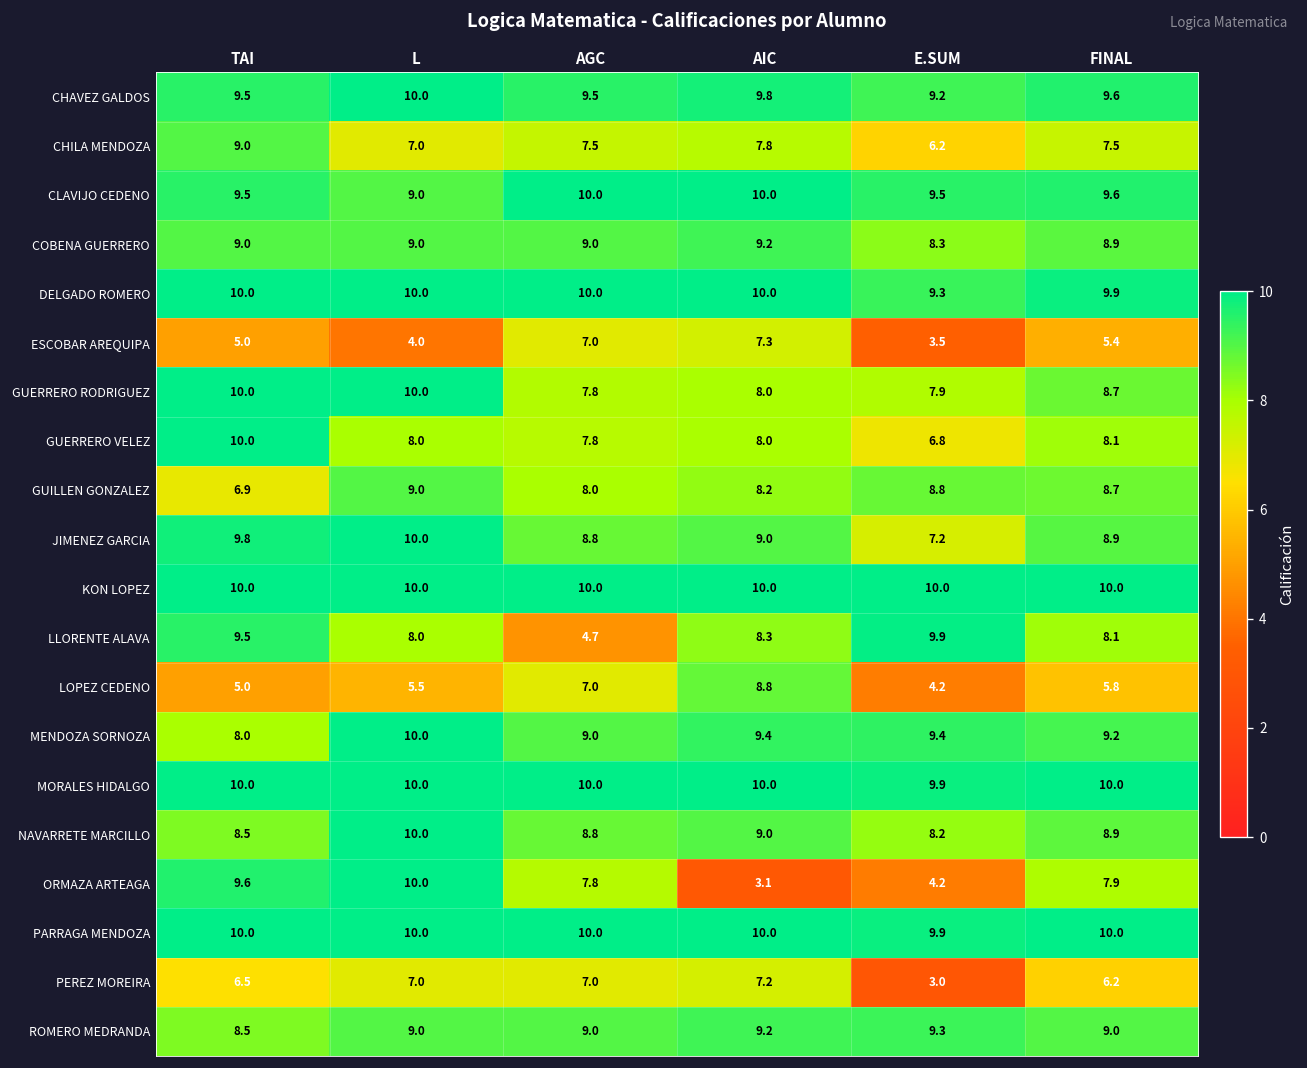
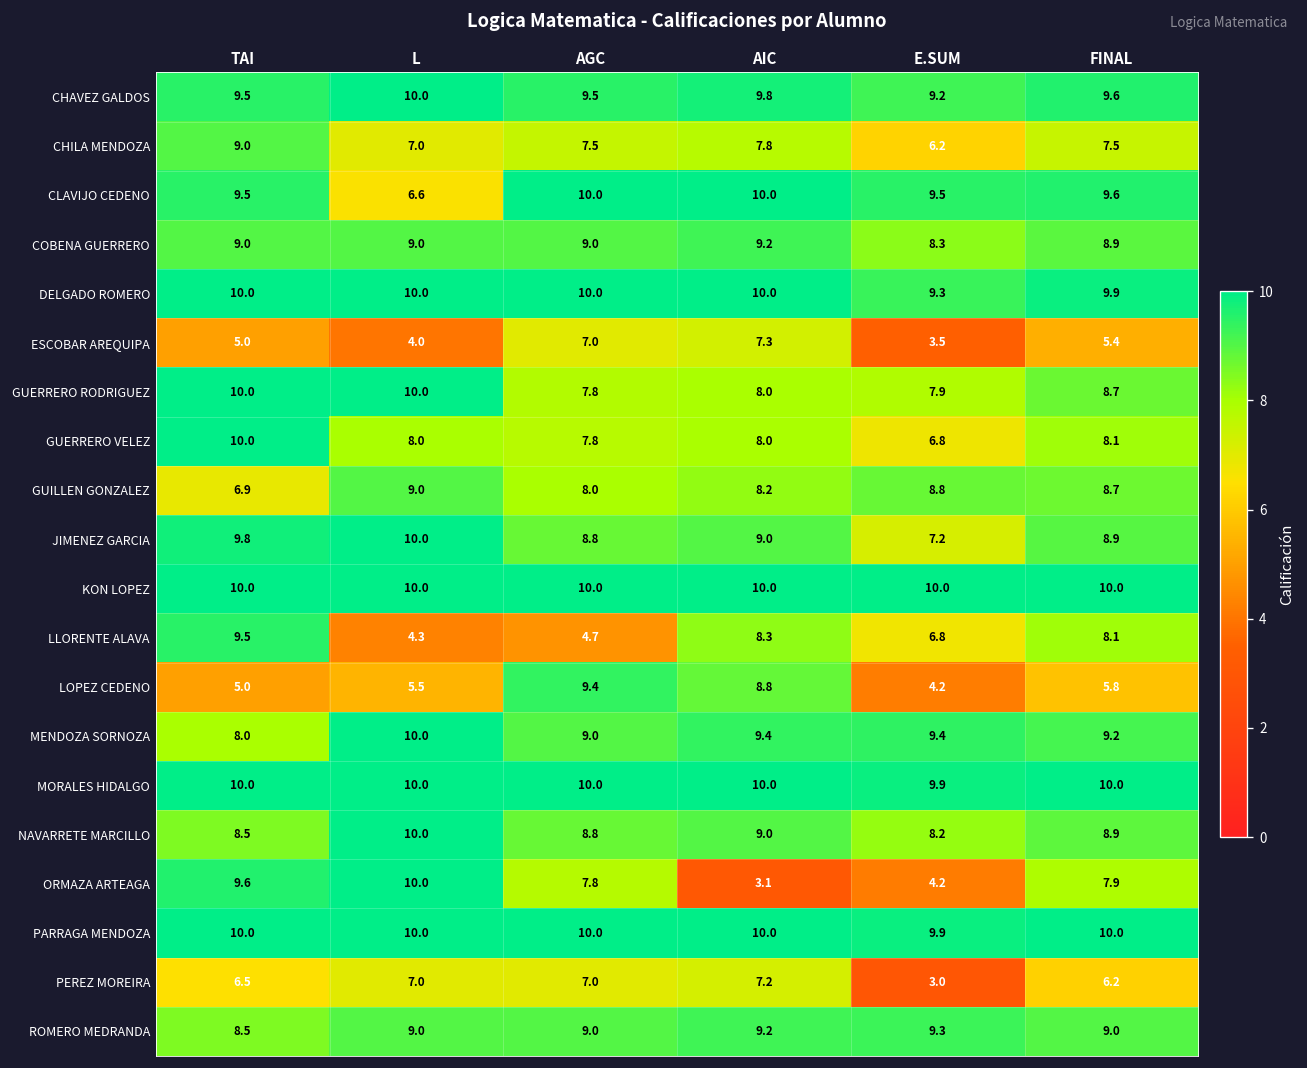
  {
    "CHAVEZ GALDOS": {
      "TAI": 9.5,
      "L": 10.0,
      "AGC": 9.5,
      "AIC": 9.8,
      "E.SUM": 9.2,
      "FINAL": 9.6
    },
    "CHILA MENDOZA": {
      "TAI": 9.0,
      "L": 7.0,
      "AGC": 7.5,
      "AIC": 7.8,
      "E.SUM": 6.2,
      "FINAL": 7.5
    },
    "CLAVIJO CEDENO": {
      "TAI": 9.5,
-     "L": 9.0,
+     "L": 6.6,
      "AGC": 10.0,
      "AIC": 10.0,
      "E.SUM": 9.5,
      "FINAL": 9.6
    },
    "COBENA GUERRERO": {
      "TAI": 9.0,
      "L": 9.0,
      "AGC": 9.0,
      "AIC": 9.2,
      "E.SUM": 8.3,
      "FINAL": 8.9
    },
    "DELGADO ROMERO": {
      "TAI": 10.0,
      "L": 10.0,
      "AGC": 10.0,
      "AIC": 10.0,
      "E.SUM": 9.3,
      "FINAL": 9.9
    },
    "ESCOBAR AREQUIPA": {
      "TAI": 5.0,
      "L": 4.0,
      "AGC": 7.0,
      "AIC": 7.3,
      "E.SUM": 3.5,
      "FINAL": 5.4
    },
    "GUERRERO RODRIGUEZ": {
      "TAI": 10.0,
      "L": 10.0,
      "AGC": 7.8,
      "AIC": 8.0,
      "E.SUM": 7.9,
      "FINAL": 8.7
    },
    "GUERRERO VELEZ": {
      "TAI": 10.0,
      "L": 8.0,
      "AGC": 7.8,
      "AIC": 8.0,
      "E.SUM": 6.8,
      "FINAL": 8.1
    },
    "GUILLEN GONZALEZ": {
      "TAI": 6.9,
      "L": 9.0,
      "AGC": 8.0,
      "AIC": 8.2,
      "E.SUM": 8.8,
      "FINAL": 8.7
    },
    "JIMENEZ GARCIA": {
      "TAI": 9.8,
      "L": 10.0,
      "AGC": 8.8,
      "AIC": 9.0,
      "E.SUM": 7.2,
      "FINAL": 8.9
    },
    "KON LOPEZ": {
      "TAI": 10.0,
      "L": 10.0,
      "AGC": 10.0,
      "AIC": 10.0,
      "E.SUM": 10.0,
      "FINAL": 10.0
    },
    "LLORENTE ALAVA": {
      "TAI": 9.5,
-     "L": 8.0,
+     "L": 4.3,
      "AGC": 4.7,
      "AIC": 8.3,
-     "E.SUM": 9.9,
+     "E.SUM": 6.8,
      "FINAL": 8.1
    },
    "LOPEZ CEDENO": {
      "TAI": 5.0,
      "L": 5.5,
-     "AGC": 7.0,
+     "AGC": 9.4,
      "AIC": 8.8,
      "E.SUM": 4.2,
      "FINAL": 5.8
    },
    "MENDOZA SORNOZA": {
      "TAI": 8.0,
      "L": 10.0,
      "AGC": 9.0,
      "AIC": 9.4,
      "E.SUM": 9.4,
      "FINAL": 9.2
    },
    "MORALES HIDALGO": {
      "TAI": 10.0,
      "L": 10.0,
      "AGC": 10.0,
      "AIC": 10.0,
      "E.SUM": 9.9,
      "FINAL": 10.0
    },
    "NAVARRETE MARCILLO": {
      "TAI": 8.5,
      "L": 10.0,
      "AGC": 8.8,
      "AIC": 9.0,
      "E.SUM": 8.2,
      "FINAL": 8.9
    },
    "ORMAZA ARTEAGA": {
      "TAI": 9.6,
      "L": 10.0,
      "AGC": 7.8,
      "AIC": 3.1,
      "E.SUM": 4.2,
      "FINAL": 7.9
    },
    "PARRAGA MENDOZA": {
      "TAI": 10.0,
      "L": 10.0,
      "AGC": 10.0,
      "AIC": 10.0,
      "E.SUM": 9.9,
      "FINAL": 10.0
    },
    "PEREZ MOREIRA": {
      "TAI": 6.5,
      "L": 7.0,
      "AGC": 7.0,
      "AIC": 7.2,
      "E.SUM": 3.0,
      "FINAL": 6.2
    },
    "ROMERO MEDRANDA": {
      "TAI": 8.5,
      "L": 9.0,
      "AGC": 9.0,
      "AIC": 9.2,
      "E.SUM": 9.3,
      "FINAL": 9.0
    }
  }
